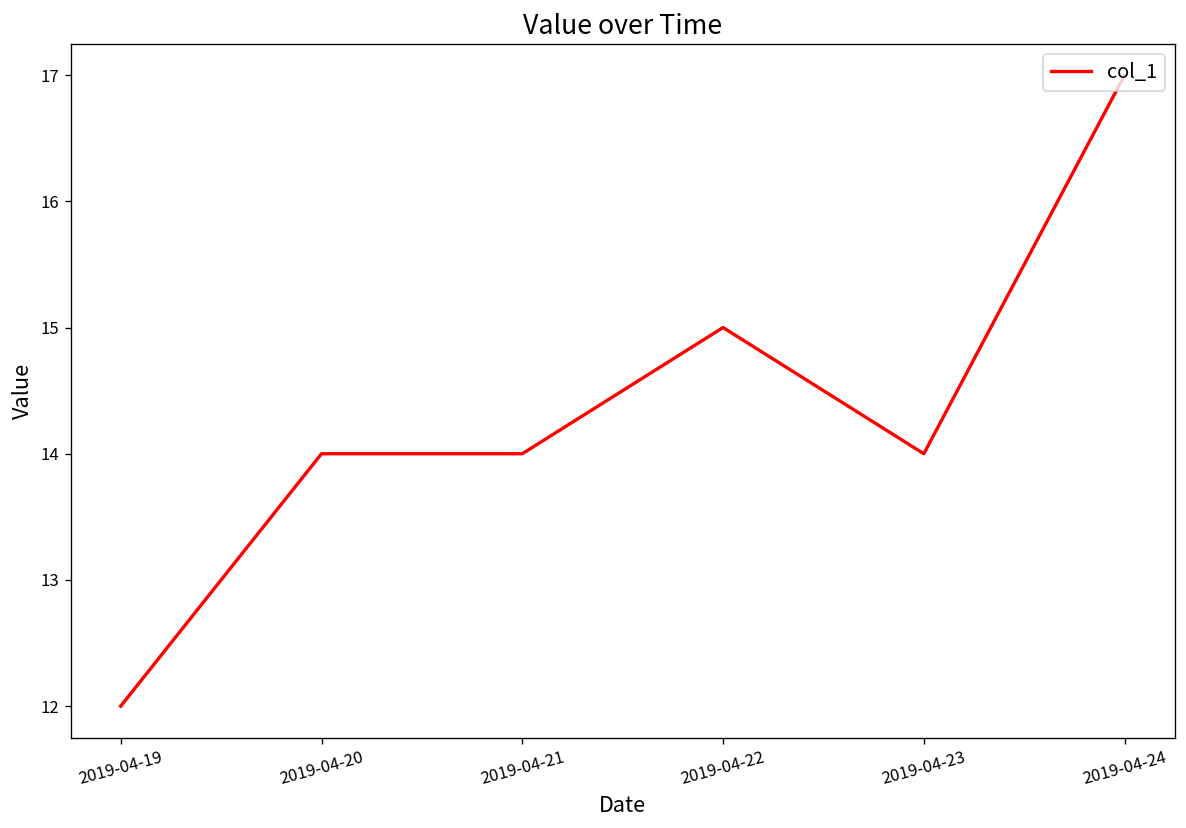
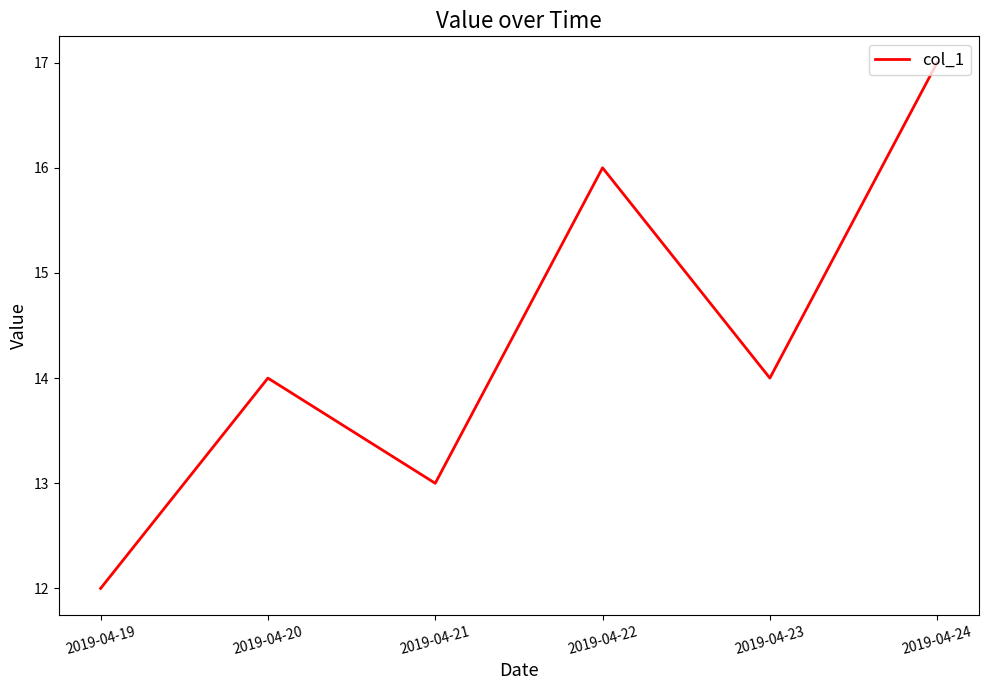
  {
    "2019-04-19": 12,
    "2019-04-20": 14,
-   "2019-04-21": 14,
-   "2019-04-22": 15,
+   "2019-04-21": 13,
+   "2019-04-22": 16,
    "2019-04-23": 14
  }
